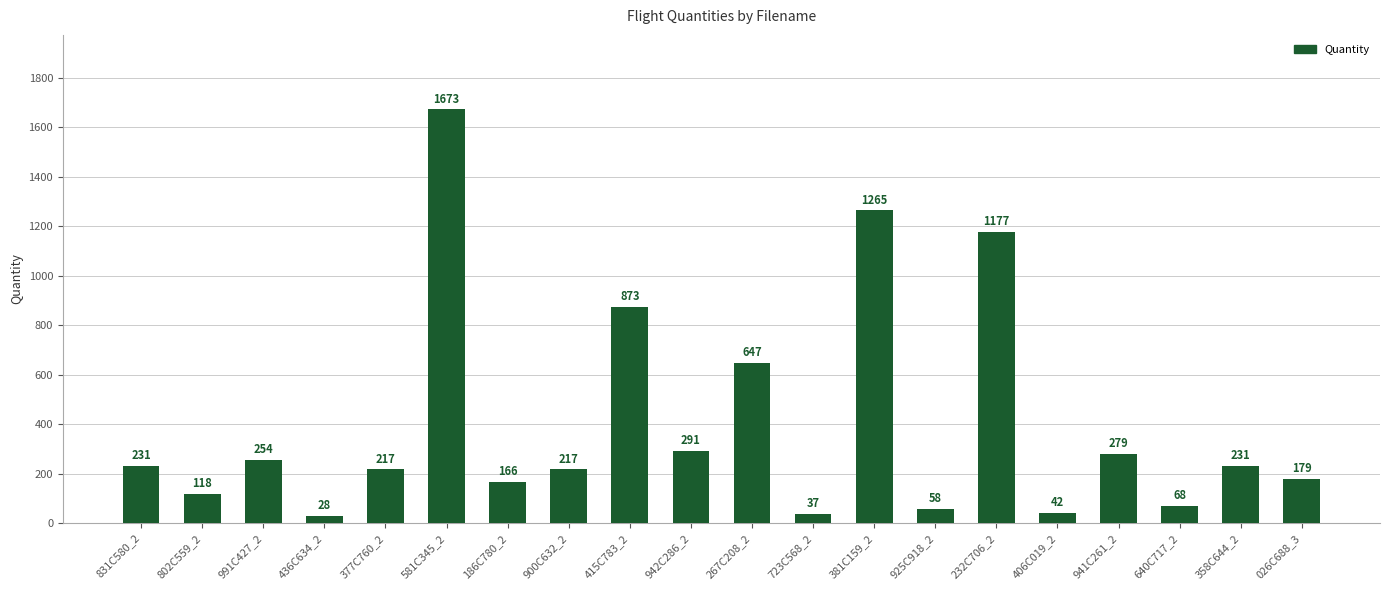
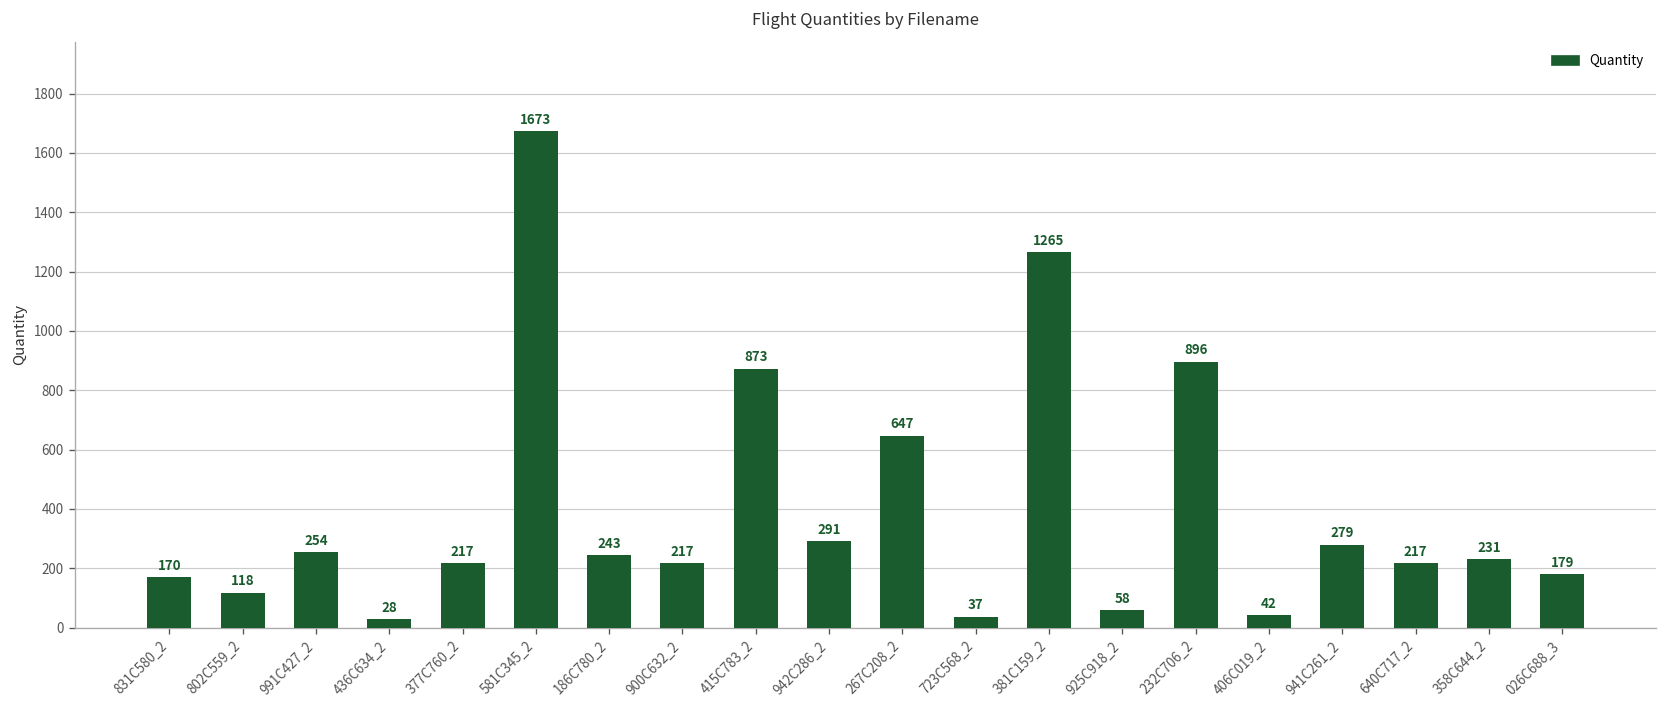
  {
-   "831C580_2": 231,
+   "831C580_2": 170,
    "802C559_2": 118,
    "991C427_2": 254,
    "436C634_2": 28,
    "377C760_2": 217,
    "581C345_2": 1673,
-   "186C780_2": 166,
+   "186C780_2": 243,
    "900C632_2": 217,
    "415C783_2": 873,
    "942C286_2": 291,
    "267C208_2": 647,
    "723C568_2": 37,
    "381C159_2": 1265,
    "925C918_2": 58,
-   "232C706_2": 1177,
+   "232C706_2": 896,
    "406C019_2": 42,
    "941C261_2": 279,
-   "640C717_2": 68,
+   "640C717_2": 217,
    "358C644_2": 231,
    "026C688_3": 179
  }
